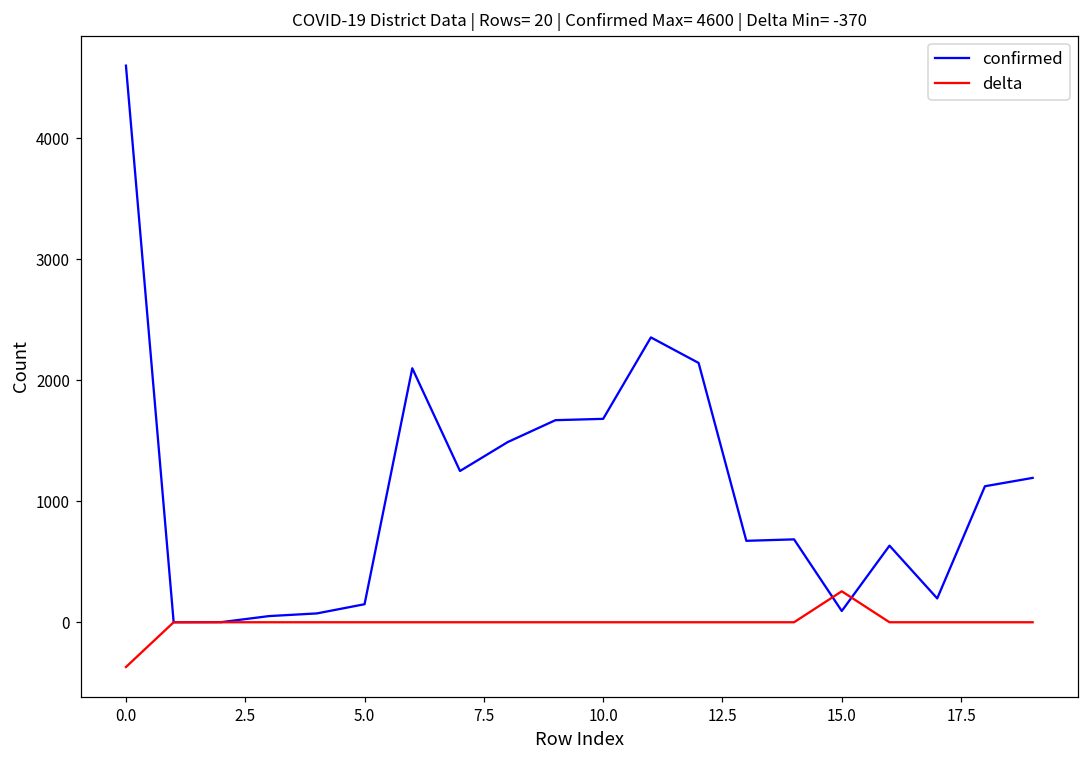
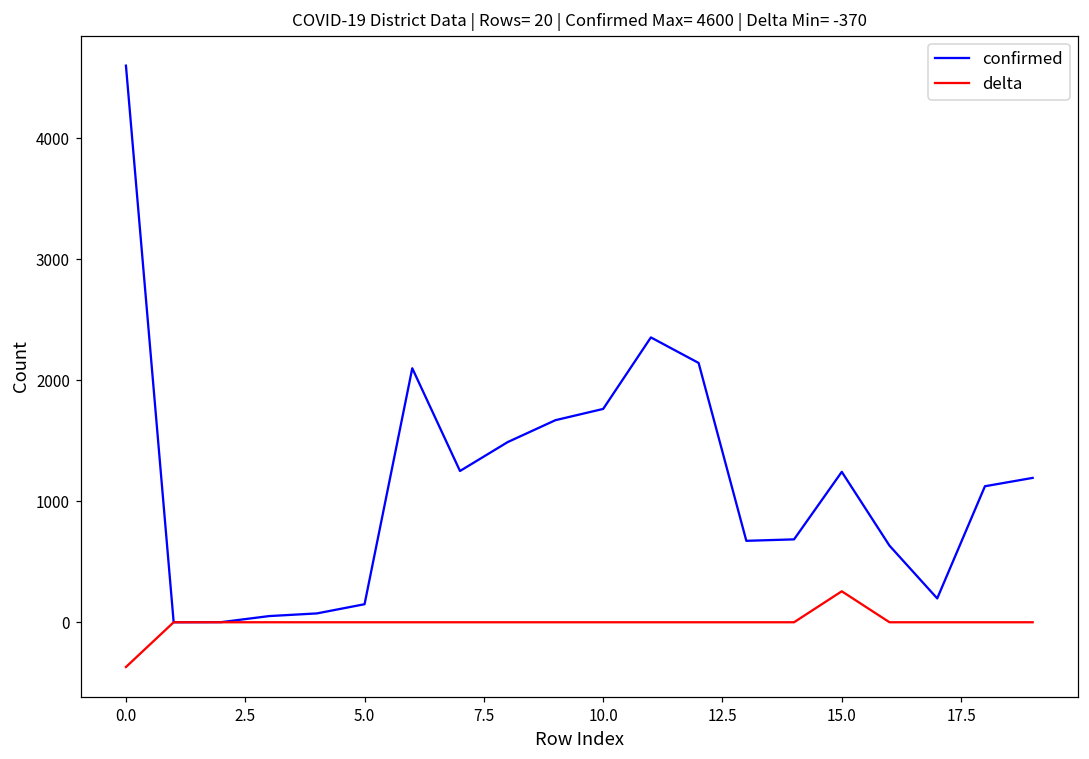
  {
    "confirmed": {
      "0.0": 4600,
      "5.0": 150,
-     "10.0": 1680,
-     "15.0": 90
+     "10.0": 1760,
+     "15.0": 1240
    },
    "delta": {
      "0.0": -370,
      "5.0": 0,
      "10.0": 0,
      "15.0": 260
    }
  }
